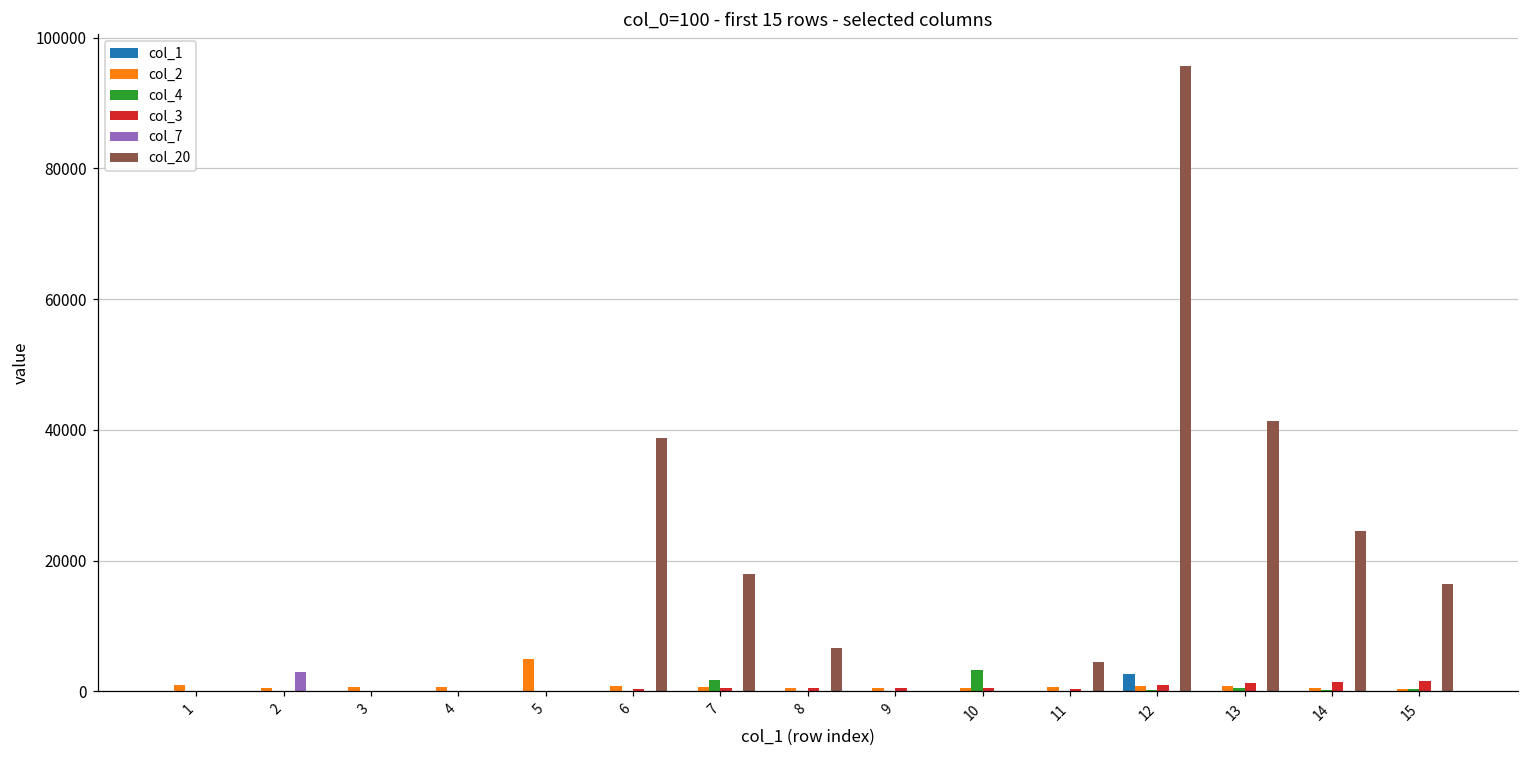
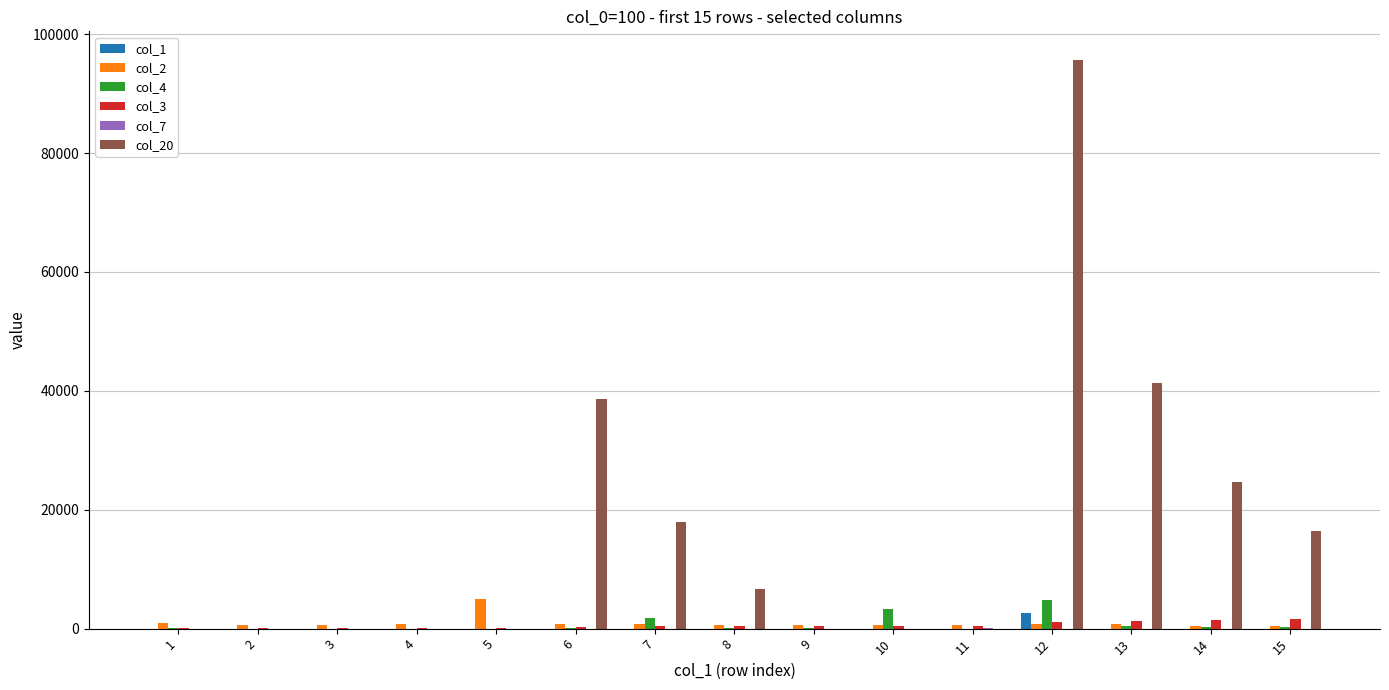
  {
    "col_1": {
      "12": 3000
    },
    "col_2": {
      "1": 1000,
      "2": 1000,
      "3": 1000,
      "4": 1000,
      "5": 5000,
      "6": 1000,
      "7": 1000,
      "8": 1000,
      "9": 1000,
      "10": 1000,
      "11": 1000,
      "12": 1000,
      "13": 1000,
      "14": 0,
      "15": 0
    },
    "col_4": {
      "2": 0,
      "3": 0,
      "4": 0,
      "5": 0,
      "7": 2000,
      "10": 3000,
      "11": 0,
-     "12": 0,
+     "12": 5000,
      "13": 1000
    },
    "col_3": {
      "7": 0,
      "8": 1000,
      "9": 1000,
      "10": 1000,
      "11": 0,
      "12": 1000,
      "13": 1000,
      "14": 2000,
      "15": 2000
    },
    "col_7": {
      "1": 0,
-     "2": 3000,
+     "2": 0,
      "3": 0,
      "4": 0,
      "5": 0,
      "6": 0,
      "7": 0,
      "8": 0,
      "9": 0,
      "10": 0,
      "12": 0,
      "13": 0,
      "14": 0,
      "15": 0
    },
    "col_20": {
      "1": 0,
      "2": 0,
      "3": 0,
      "4": 0,
      "5": 0,
      "6": 39000,
      "7": 18000,
      "8": 7000,
      "9": 0,
      "10": 0,
-     "11": 5000,
+     "11": 0,
      "12": 96000,
      "13": 41000,
      "14": 25000,
      "15": 17000
    }
  }
